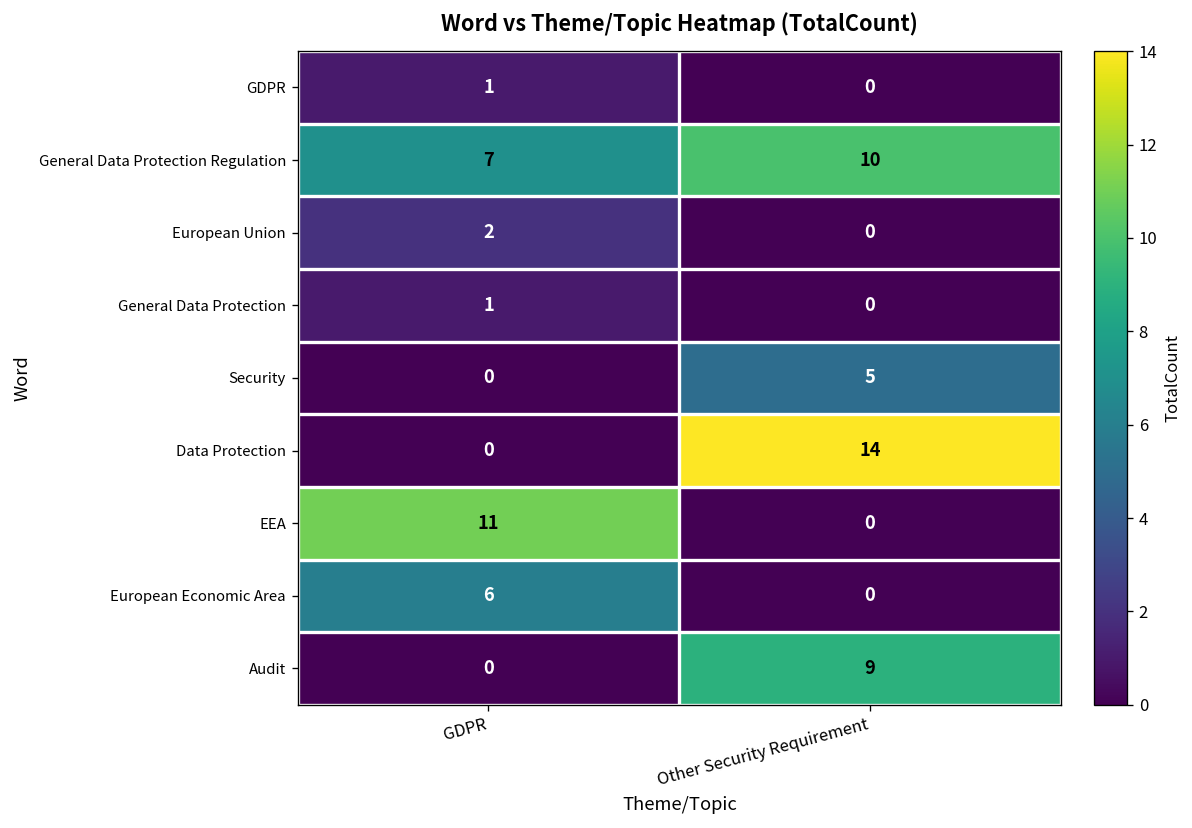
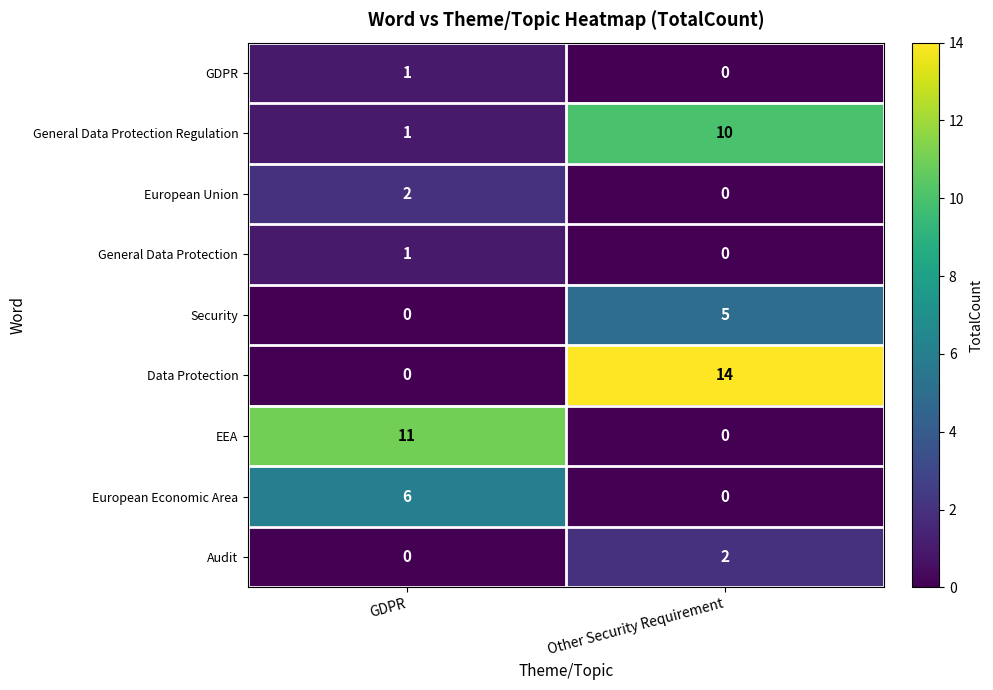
  {
    "GDPR": {
      "GDPR": 1,
      "Other Security Requirement": 0
    },
    "General Data Protection Regulation": {
-     "GDPR": 7,
+     "GDPR": 1,
      "Other Security Requirement": 10
    },
    "European Union": {
      "GDPR": 2,
      "Other Security Requirement": 0
    },
    "General Data Protection": {
      "GDPR": 1,
      "Other Security Requirement": 0
    },
    "Security": {
      "GDPR": 0,
      "Other Security Requirement": 5
    },
    "Data Protection": {
      "GDPR": 0,
      "Other Security Requirement": 14
    },
    "EEA": {
      "GDPR": 11,
      "Other Security Requirement": 0
    },
    "European Economic Area": {
      "GDPR": 6,
      "Other Security Requirement": 0
    },
    "Audit": {
      "GDPR": 0,
-     "Other Security Requirement": 9
+     "Other Security Requirement": 2
    }
  }
